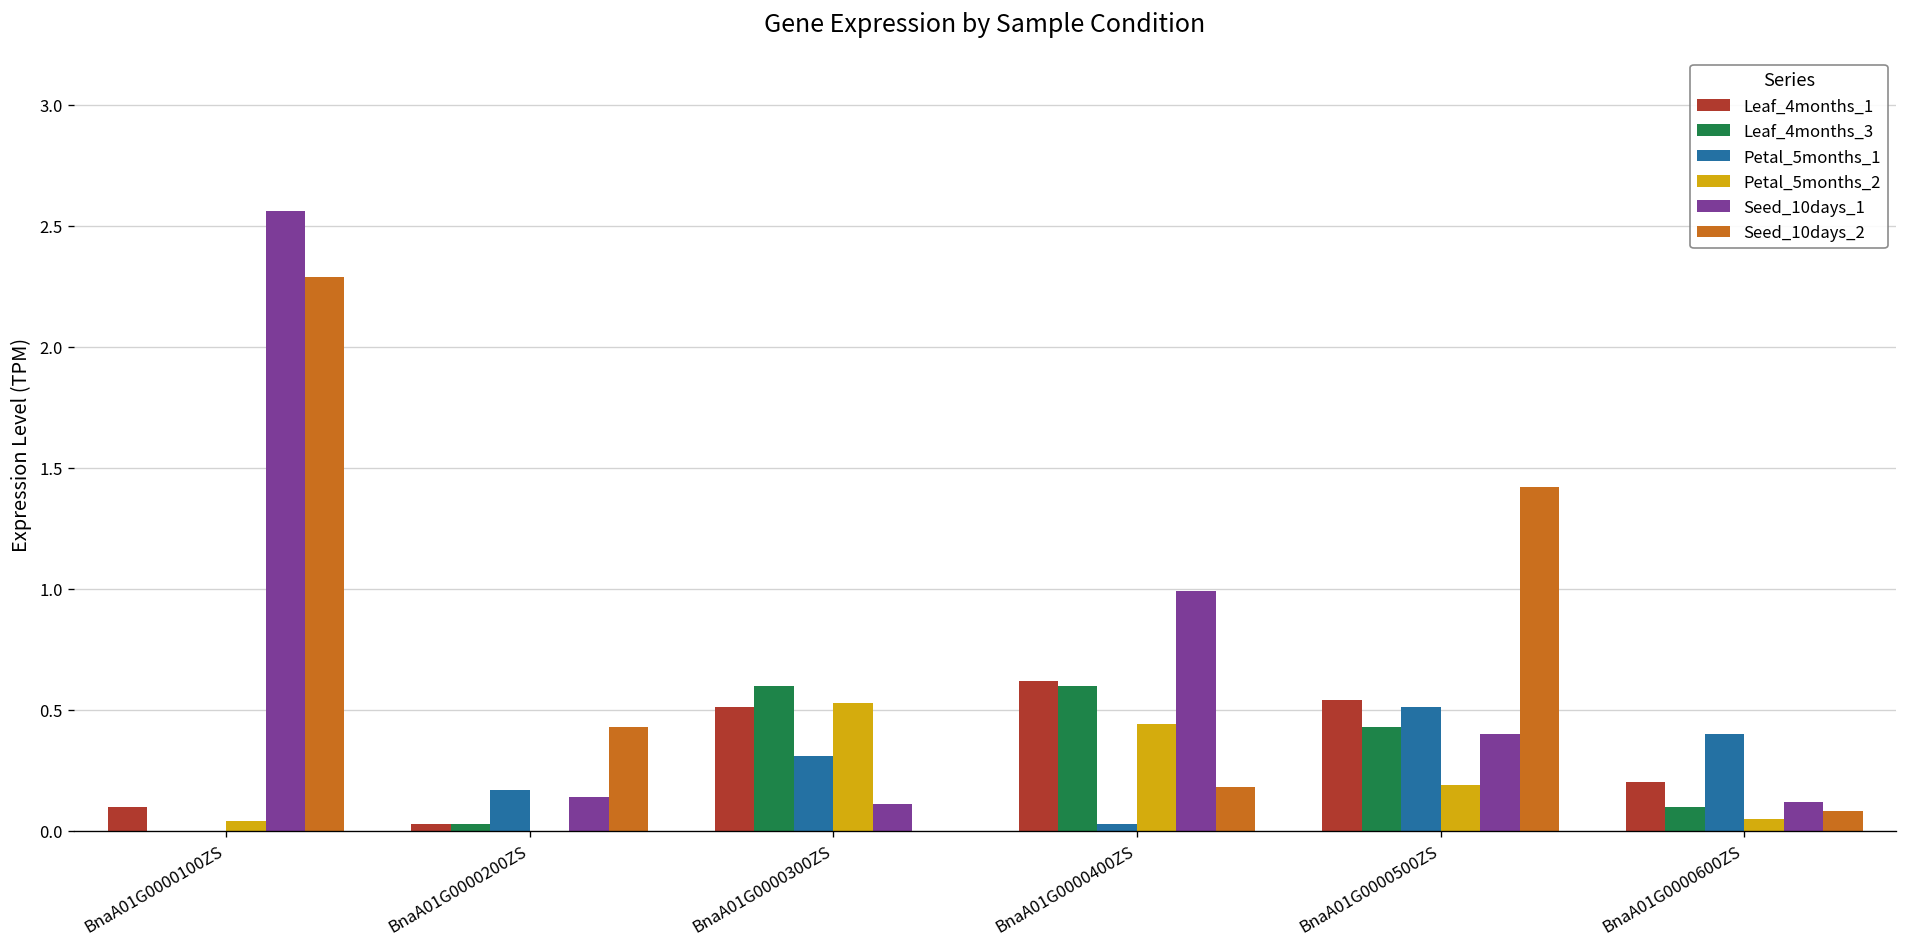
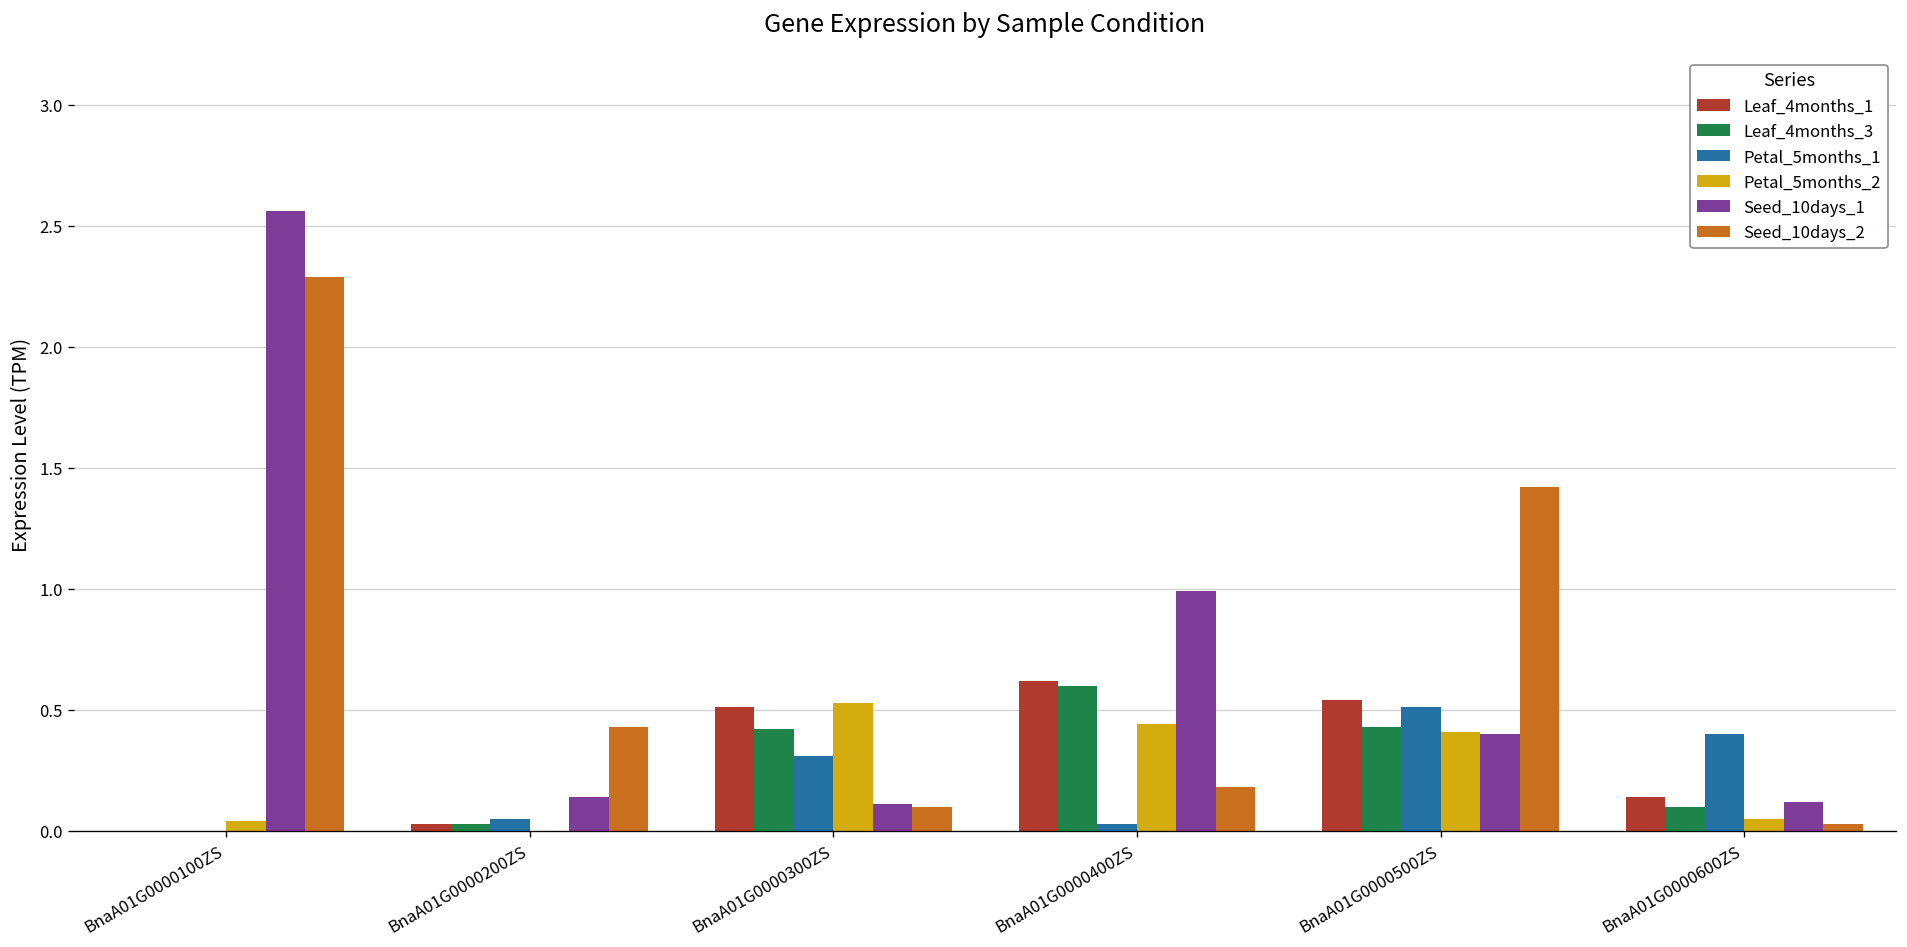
  {
    "Leaf_4months_1": {
-     "BnaA01G0000100ZS": 0.1,
+     "BnaA01G0000100ZS": 0.0,
      "BnaA01G0000200ZS": 0.03,
      "BnaA01G0000300ZS": 0.51,
      "BnaA01G0000400ZS": 0.62,
      "BnaA01G0000500ZS": 0.54,
-     "BnaA01G0000600ZS": 0.20
+     "BnaA01G0000600ZS": 0.14
    },
    "Leaf_4months_3": {
      "BnaA01G0000100ZS": 0.00,
      "BnaA01G0000200ZS": 0.03,
-     "BnaA01G0000300ZS": 0.60,
+     "BnaA01G0000300ZS": 0.42,
      "BnaA01G0000400ZS": 0.60,
      "BnaA01G0000500ZS": 0.43,
      "BnaA01G0000600ZS": 0.10
    },
    "Petal_5months_1": {
      "BnaA01G0000100ZS": 0.00,
-     "BnaA01G0000200ZS": 0.17,
+     "BnaA01G0000200ZS": 0.05,
      "BnaA01G0000300ZS": 0.31,
      "BnaA01G0000400ZS": 0.03,
      "BnaA01G0000500ZS": 0.51,
      "BnaA01G0000600ZS": 0.40
    },
    "Petal_5months_2": {
      "BnaA01G0000100ZS": 0.04,
      "BnaA01G0000200ZS": 0.00,
      "BnaA01G0000300ZS": 0.53,
      "BnaA01G0000400ZS": 0.44,
-     "BnaA01G0000500ZS": 0.19,
+     "BnaA01G0000500ZS": 0.41,
      "BnaA01G0000600ZS": 0.05
    },
    "Seed_10days_1": {
      "BnaA01G0000100ZS": 2.56,
      "BnaA01G0000200ZS": 0.14,
      "BnaA01G0000300ZS": 0.11,
      "BnaA01G0000400ZS": 0.99,
      "BnaA01G0000500ZS": 0.40,
      "BnaA01G0000600ZS": 0.12
    },
    "Seed_10days_2": {
      "BnaA01G0000100ZS": 2.29,
      "BnaA01G0000200ZS": 0.43,
-     "BnaA01G0000300ZS": 0.0,
+     "BnaA01G0000300ZS": 0.1,
      "BnaA01G0000400ZS": 0.18,
      "BnaA01G0000500ZS": 1.42,
-     "BnaA01G0000600ZS": 0.08
+     "BnaA01G0000600ZS": 0.03
    }
  }
